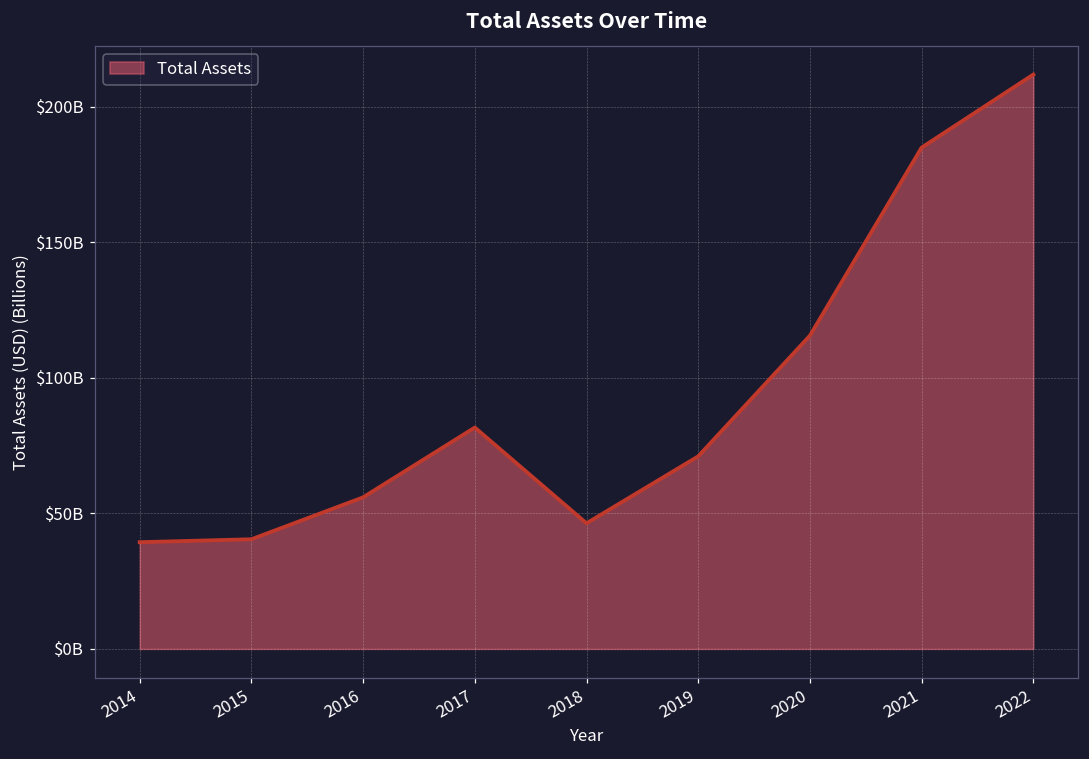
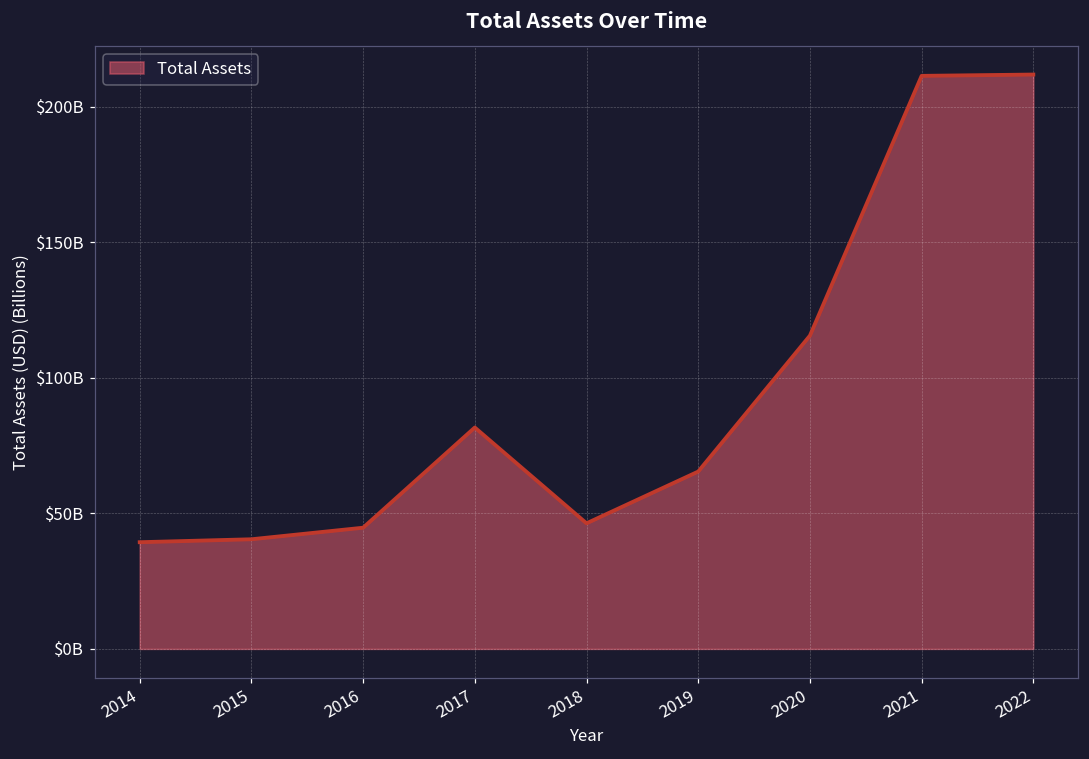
  {
    "2014": "$39000000000",
    "2015": "$40000000000",
-   "2016": "$56000000000",
+   "2016": "$45000000000",
    "2017": "$82000000000",
    "2018": "$46000000000",
-   "2019": "$71000000000",
+   "2019": "$65000000000",
    "2020": "$116000000000",
-   "2021": "$185000000000",
+   "2021": "$211000000000",
    "2022": "$212000000000"
  }
